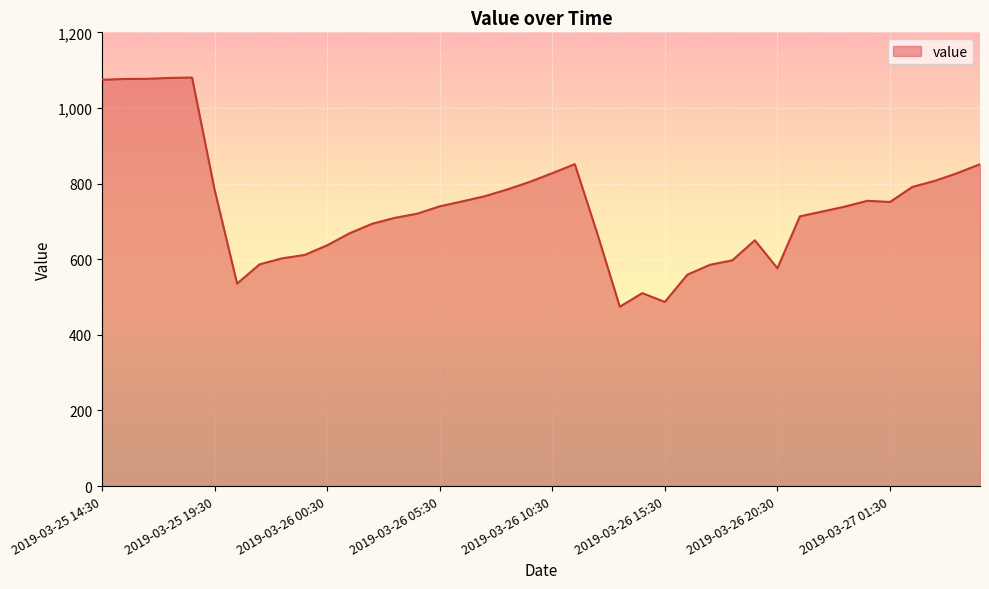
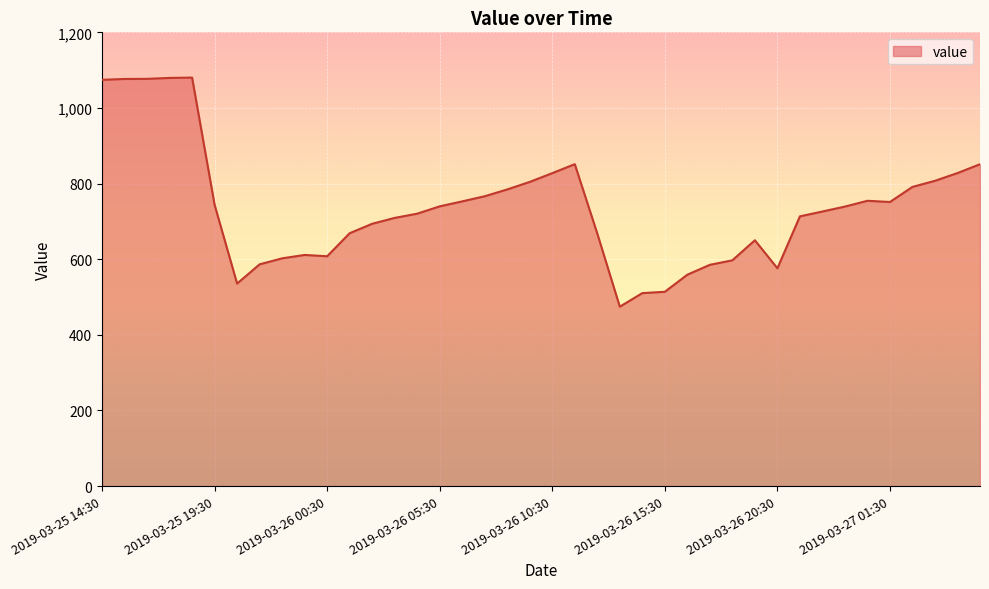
  {
    "2019-03-25 14:30": "1,070",
-   "2019-03-25 19:30": "780",
-   "2019-03-26 00:30": "640",
+   "2019-03-25 19:30": "740",
+   "2019-03-26 00:30": "610",
    "2019-03-26 05:30": "740",
    "2019-03-26 10:30": "830",
-   "2019-03-26 15:30": "490",
+   "2019-03-26 15:30": "510",
    "2019-03-26 20:30": "580",
    "2019-03-27 01:30": "750"
  }
